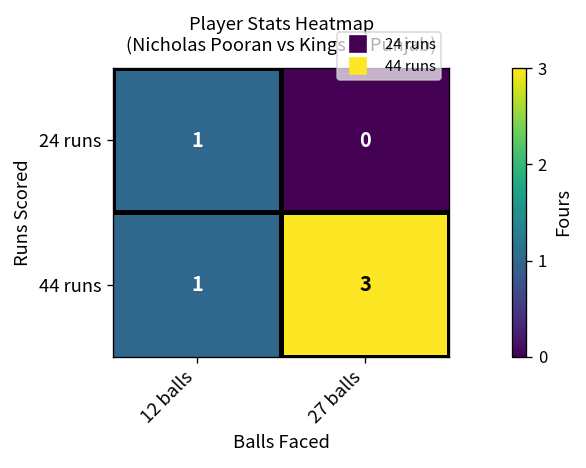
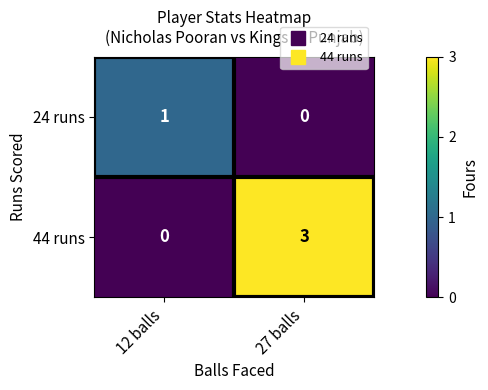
  {
    "24 runs": {
      "12 balls": 1,
      "27 balls": 0
    },
    "44 runs": {
-     "12 balls": 1,
+     "12 balls": 0,
      "27 balls": 3
    }
  }
